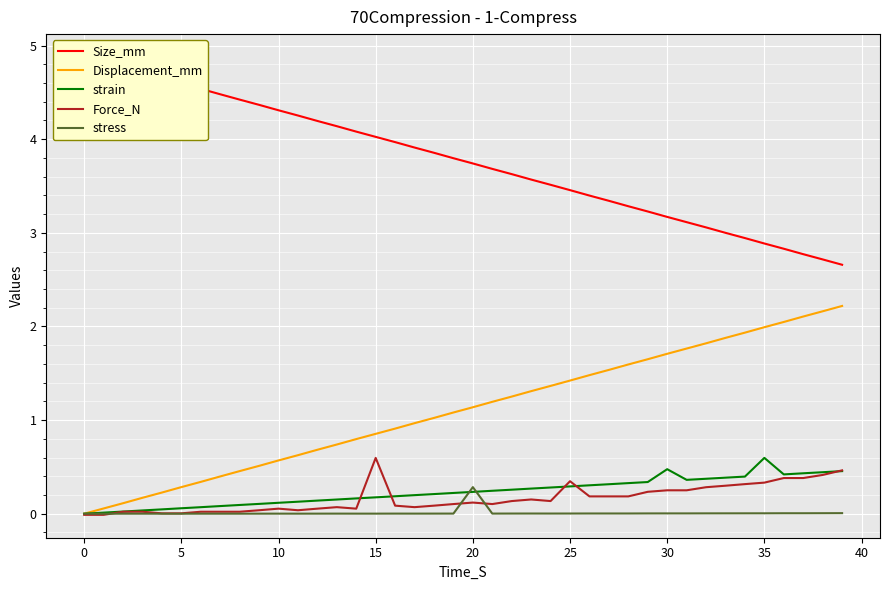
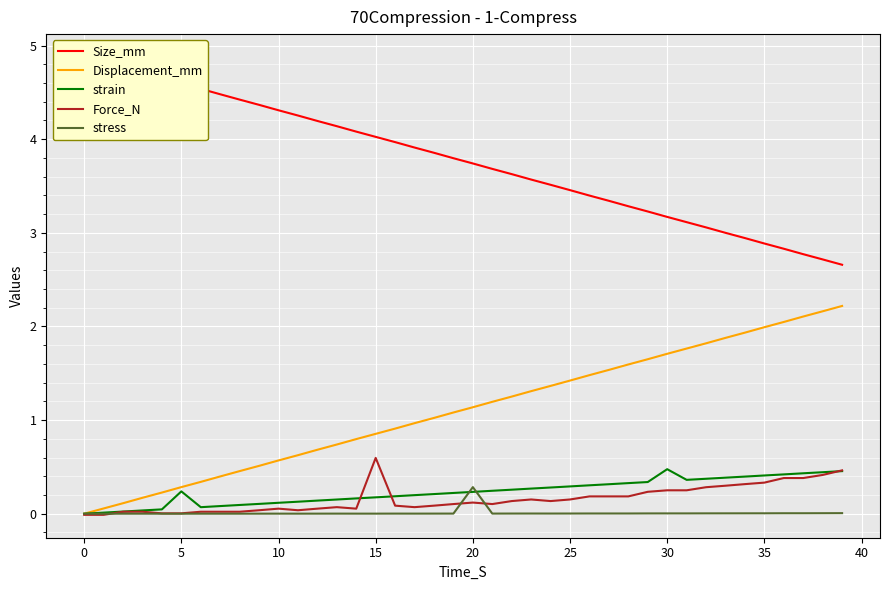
  {
    "Size_mm": {
      "10": 4.3,
      "15": 4.0,
      "20": 3.7,
      "25": 3.5,
      "30": 3.2,
      "35": 2.9
    },
    "Displacement_mm": {
      "5": 0.3,
      "10": 0.6,
      "15": 0.9,
      "20": 1.1,
      "25": 1.4,
      "30": 1.7,
      "35": 2.0
    },
    "strain": {
-     "5": 0.1,
+     "5": 0.2,
      "10": 0.1,
      "15": 0.2,
      "20": 0.2,
      "25": 0.3,
      "30": 0.5,
-     "35": 0.6
+     "35": 0.4
    },
    "Force_N": {
      "10": 0.1,
      "15": 0.6,
      "20": 0.1,
-     "25": 0.3,
+     "25": 0.2,
      "30": 0.3,
      "35": 0.3
    },
    "stress": {
      "10": 0.0,
      "15": 0.0,
      "20": 0.3,
      "25": 0.0,
      "30": 0.0,
      "35": 0.0
    }
  }
